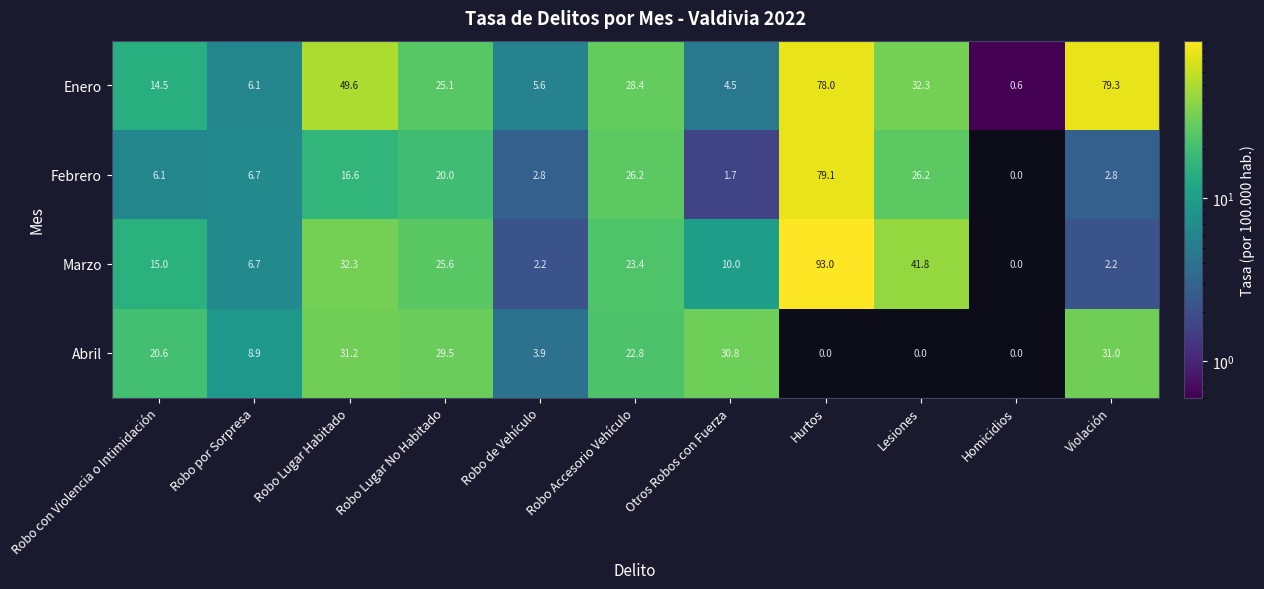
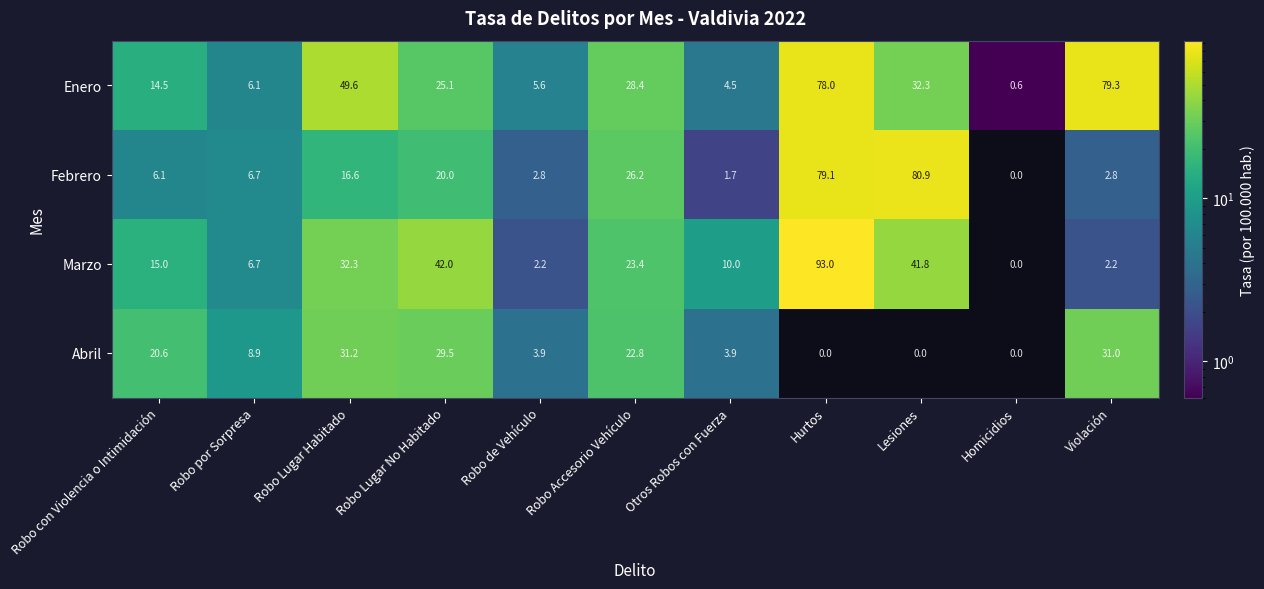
  {
    "Enero": {
      "Robo con Violencia o Intimidación": 14.5,
      "Robo por Sorpresa": 6.1,
      "Robo Lugar Habitado": 49.6,
      "Robo Lugar No Habitado": 25.1,
      "Robo de Vehículo": 5.6,
      "Robo Accesorio Vehículo": 28.4,
      "Otros Robos con Fuerza": 4.5,
      "Hurtos": 78.0,
      "Lesiones": 32.3,
      "Homicidios": 0.6,
      "Violación": 79.3
    },
    "Febrero": {
      "Robo con Violencia o Intimidación": 6.1,
      "Robo por Sorpresa": 6.7,
      "Robo Lugar Habitado": 16.6,
      "Robo Lugar No Habitado": 20.0,
      "Robo de Vehículo": 2.8,
      "Robo Accesorio Vehículo": 26.2,
      "Otros Robos con Fuerza": 1.7,
      "Hurtos": 79.1,
-     "Lesiones": 26.2,
+     "Lesiones": 80.9,
      "Homicidios": 0.0,
      "Violación": 2.8
    },
    "Marzo": {
      "Robo con Violencia o Intimidación": 15.0,
      "Robo por Sorpresa": 6.7,
      "Robo Lugar Habitado": 32.3,
-     "Robo Lugar No Habitado": 25.6,
+     "Robo Lugar No Habitado": 42.0,
      "Robo de Vehículo": 2.2,
      "Robo Accesorio Vehículo": 23.4,
      "Otros Robos con Fuerza": 10.0,
      "Hurtos": 93.0,
      "Lesiones": 41.8,
      "Homicidios": 0.0,
      "Violación": 2.2
    },
    "Abril": {
      "Robo con Violencia o Intimidación": 20.6,
      "Robo por Sorpresa": 8.9,
      "Robo Lugar Habitado": 31.2,
      "Robo Lugar No Habitado": 29.5,
      "Robo de Vehículo": 3.9,
      "Robo Accesorio Vehículo": 22.8,
-     "Otros Robos con Fuerza": 30.8,
+     "Otros Robos con Fuerza": 3.9,
      "Hurtos": 0.0,
      "Lesiones": 0.0,
      "Homicidios": 0.0,
      "Violación": 31.0
    }
  }
